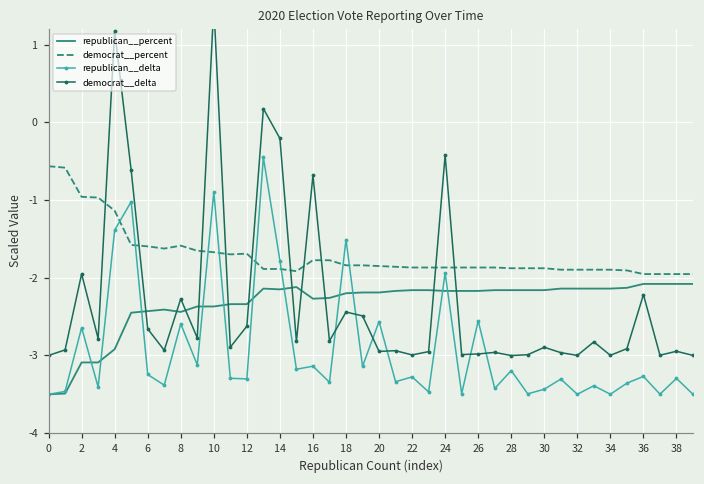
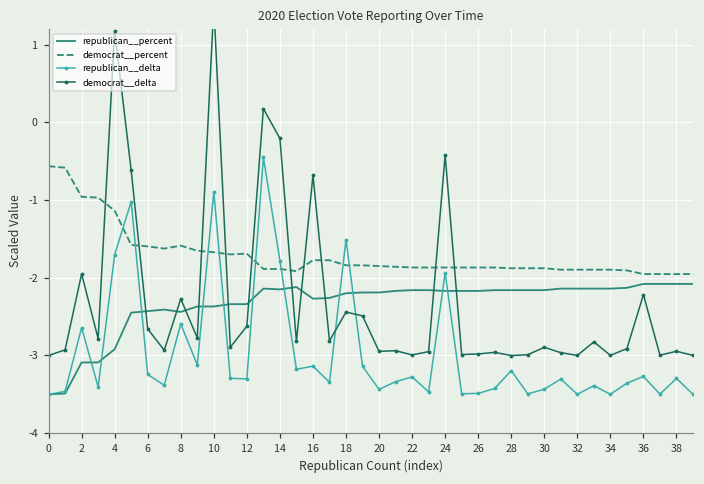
  {
    "republican__delta": {
      "2": -2.6,
-     "4": -1.4,
+     "4": -1.7,
      "6": -3.2,
      "8": -2.6,
      "10": -0.9,
      "12": -3.3,
      "14": -1.8,
      "16": -3.1,
      "18": -1.5,
-     "20": -2.6,
+     "20": -3.4,
      "22": -3.3,
      "24": -1.9,
-     "26": -2.6,
+     "26": -3.5,
      "28": -3.2,
      "30": -3.4,
      "32": -3.5,
      "34": -3.5,
      "36": -3.3,
      "38": -3.3
    }
  }
